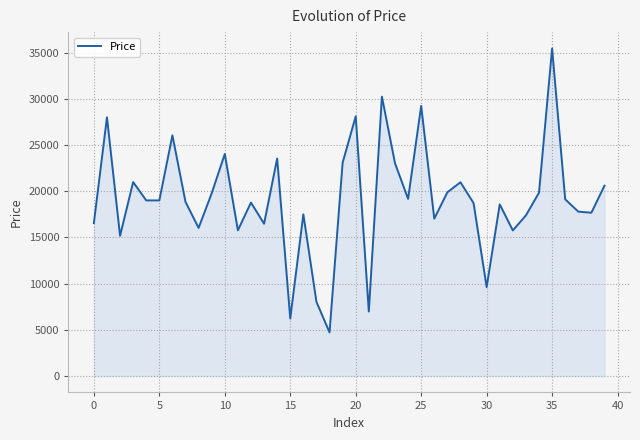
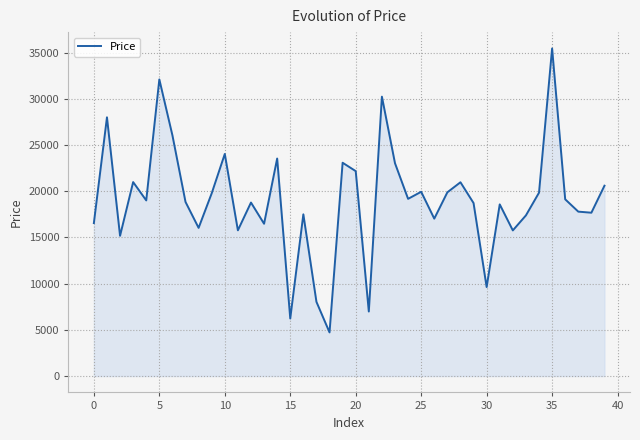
  {
    "0": 17000,
-   "5": 19000,
+   "5": 32000,
    "10": 24000,
    "15": 6000,
-   "20": 28000,
-   "25": 29000,
+   "20": 22000,
+   "25": 20000,
    "30": 10000,
    "35": 35000
  }
